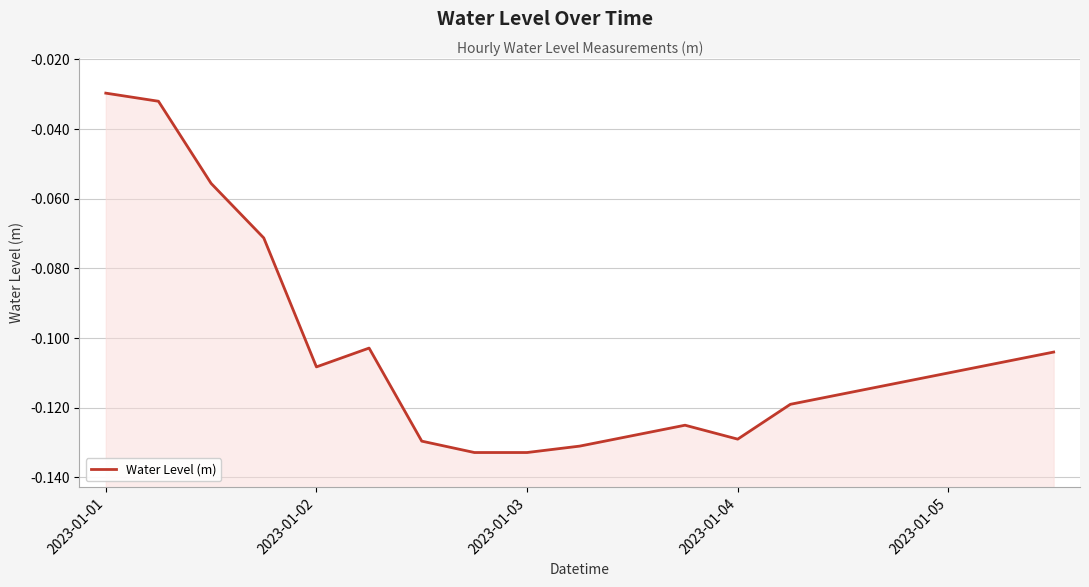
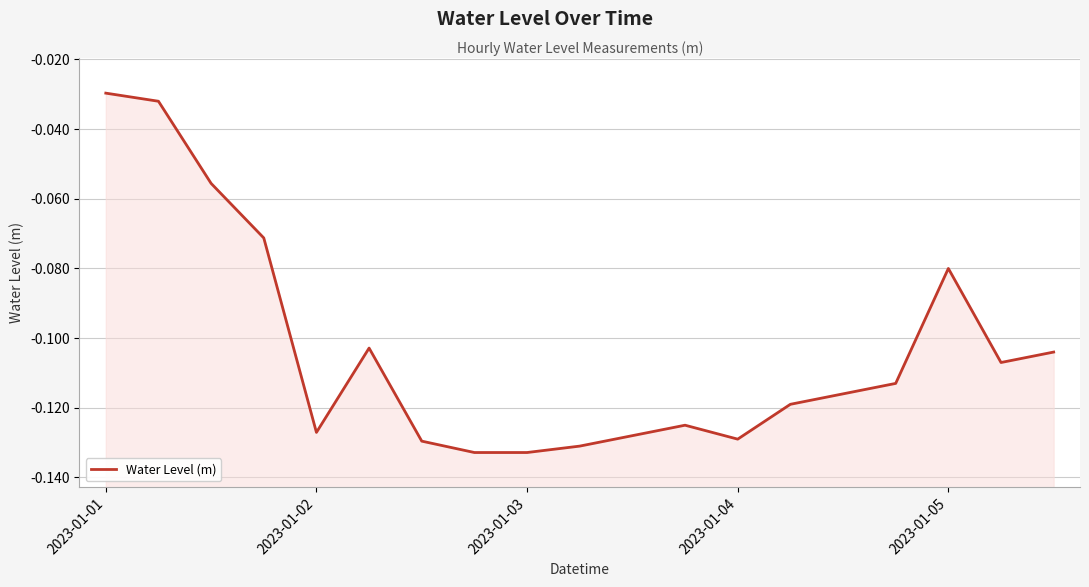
  {
    "2023-01-01": -0.030,
-   "2023-01-02": -0.108,
+   "2023-01-02": -0.127,
    "2023-01-03": -0.133,
    "2023-01-04": -0.129,
-   "2023-01-05": -0.11
+   "2023-01-05": -0.08
  }
